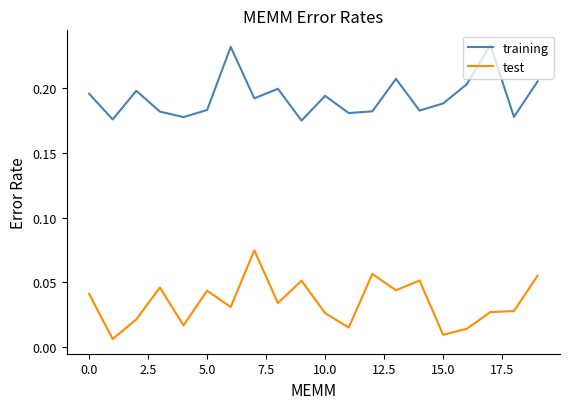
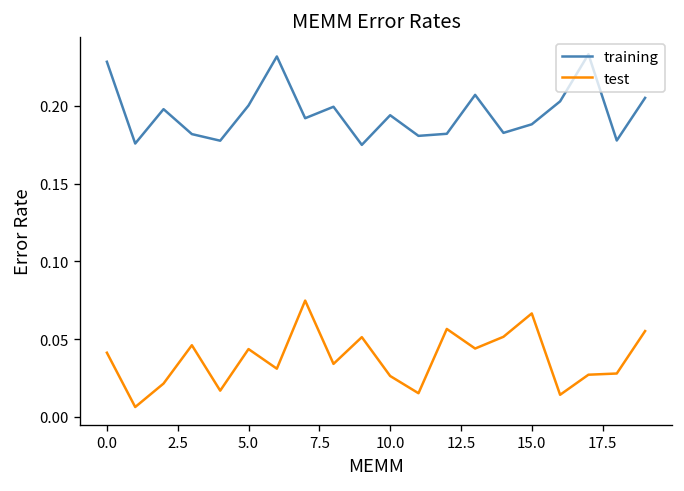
  {
    "training": {
-     "0.0": 0.196,
-     "5.0": 0.183,
+     "0.0": 0.228,
+     "5.0": 0.200,
      "10.0": 0.194,
      "15.0": 0.188
    },
    "test": {
      "0.0": 0.041,
      "5.0": 0.044,
      "10.0": 0.026,
-     "15.0": 0.010
+     "15.0": 0.067
    }
  }
